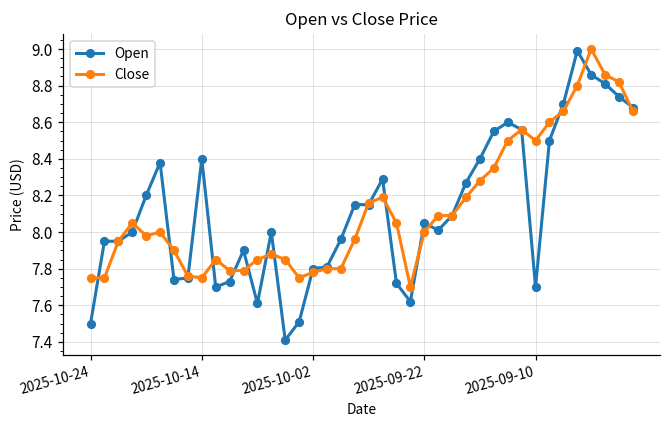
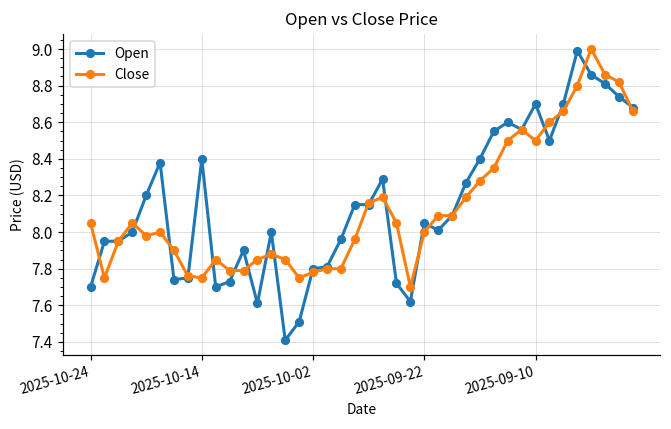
  {
    "Open": {
-     "2025-10-24": 7.5,
+     "2025-10-24": 7.7,
      "2025-10-14": 8.4,
      "2025-10-02": 7.8,
      "2025-09-22": 8.05,
-     "2025-09-10": 7.7
+     "2025-09-10": 8.7
    },
    "Close": {
-     "2025-10-24": 7.75,
+     "2025-10-24": 8.05,
      "2025-10-14": 7.75,
      "2025-10-02": 7.78,
      "2025-09-22": 8.00,
      "2025-09-10": 8.50
    }
  }
